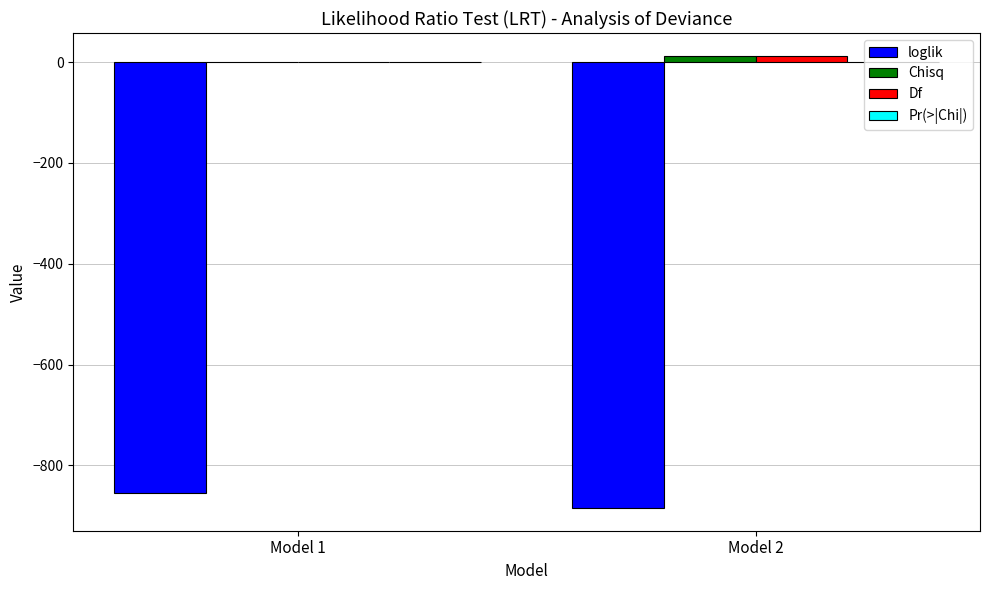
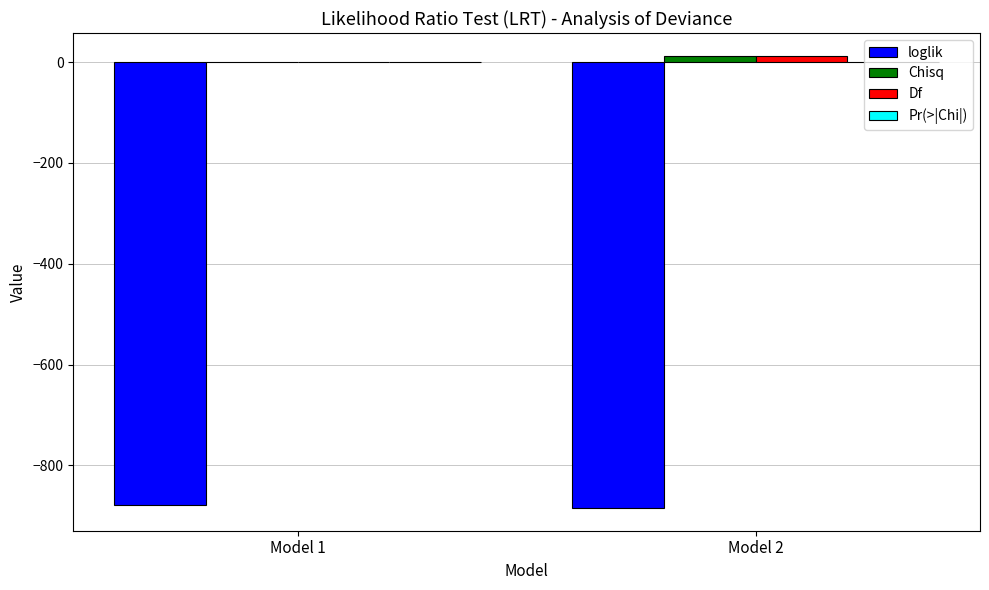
  {
    "loglik": {
-     "Model 1": -850,
+     "Model 1": -880,
      "Model 2": -880
    },
    "Chisq": {
      "Model 1": 0,
      "Model 2": 10
    },
    "Df": {
      "Model 1": 0,
      "Model 2": 10
    },
    "Pr(>|Chi|)": {
      "Model 1": 0
    }
  }
